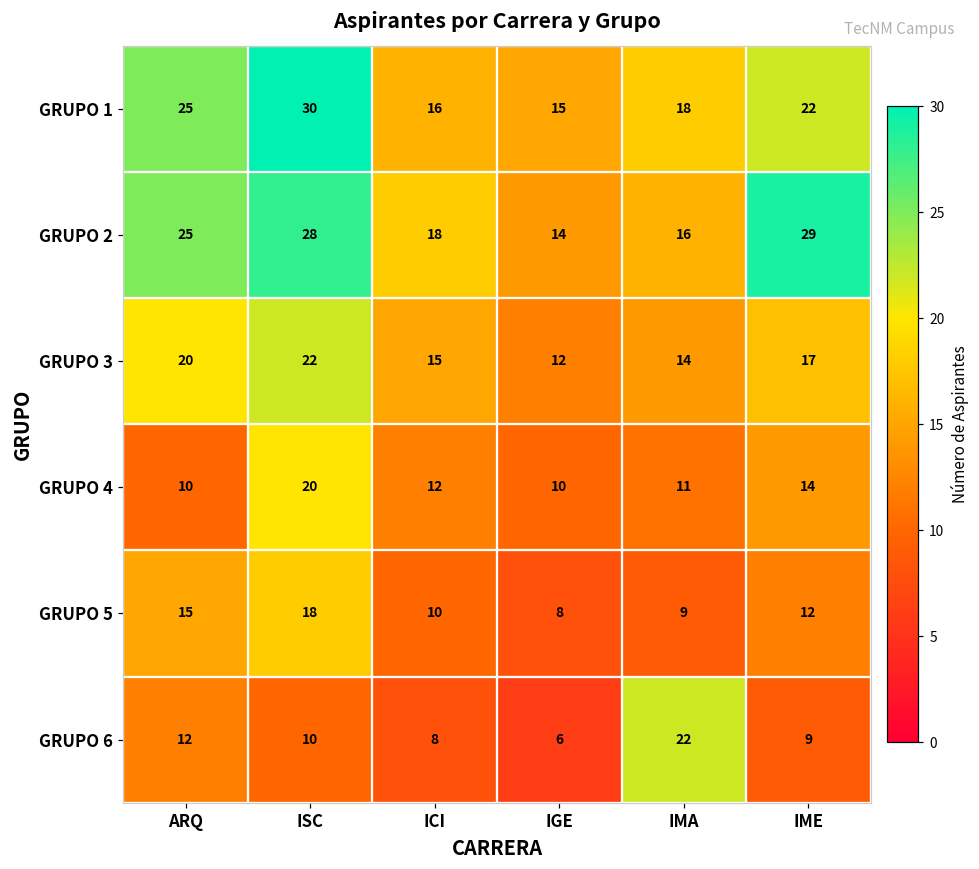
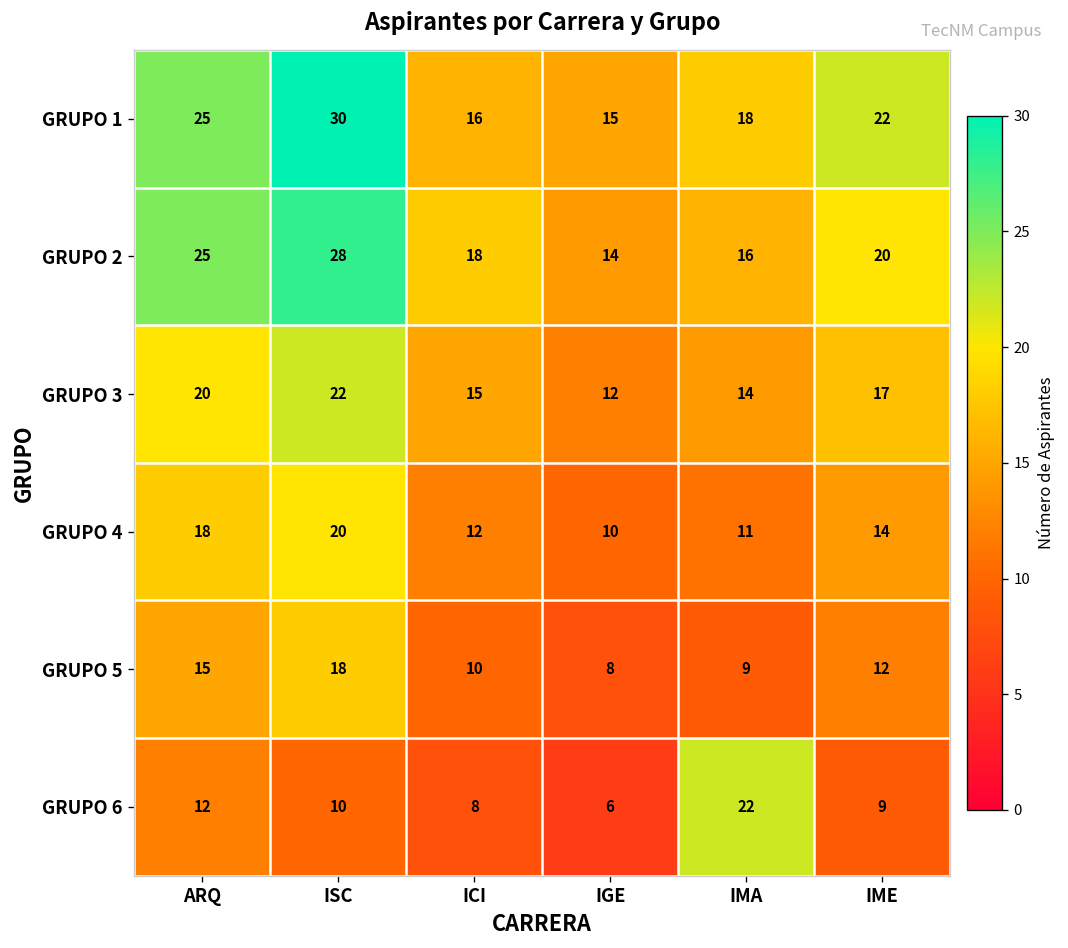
  {
    "GRUPO 1": {
      "ARQ": 25,
      "ISC": 30,
      "ICI": 16,
      "IGE": 15,
      "IMA": 18,
      "IME": 22
    },
    "GRUPO 2": {
      "ARQ": 25,
      "ISC": 28,
      "ICI": 18,
      "IGE": 14,
      "IMA": 16,
-     "IME": 29
+     "IME": 20
    },
    "GRUPO 3": {
      "ARQ": 20,
      "ISC": 22,
      "ICI": 15,
      "IGE": 12,
      "IMA": 14,
      "IME": 17
    },
    "GRUPO 4": {
-     "ARQ": 10,
+     "ARQ": 18,
      "ISC": 20,
      "ICI": 12,
      "IGE": 10,
      "IMA": 11,
      "IME": 14
    },
    "GRUPO 5": {
      "ARQ": 15,
      "ISC": 18,
      "ICI": 10,
      "IGE": 8,
      "IMA": 9,
      "IME": 12
    },
    "GRUPO 6": {
      "ARQ": 12,
      "ISC": 10,
      "ICI": 8,
      "IGE": 6,
      "IMA": 22,
      "IME": 9
    }
  }
